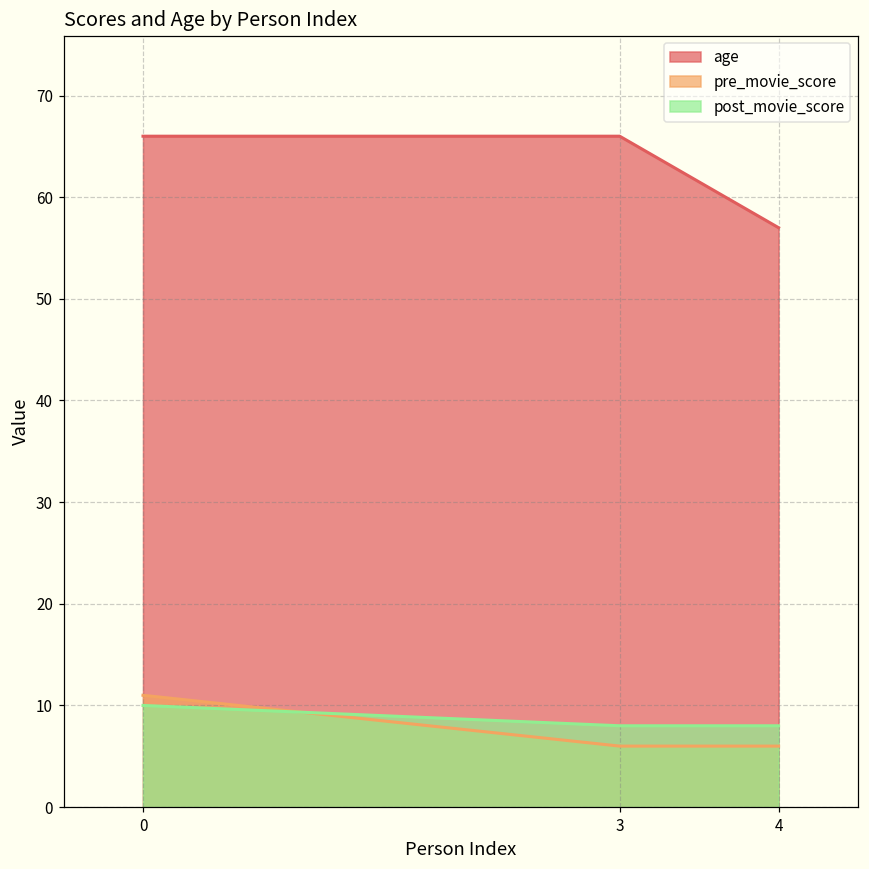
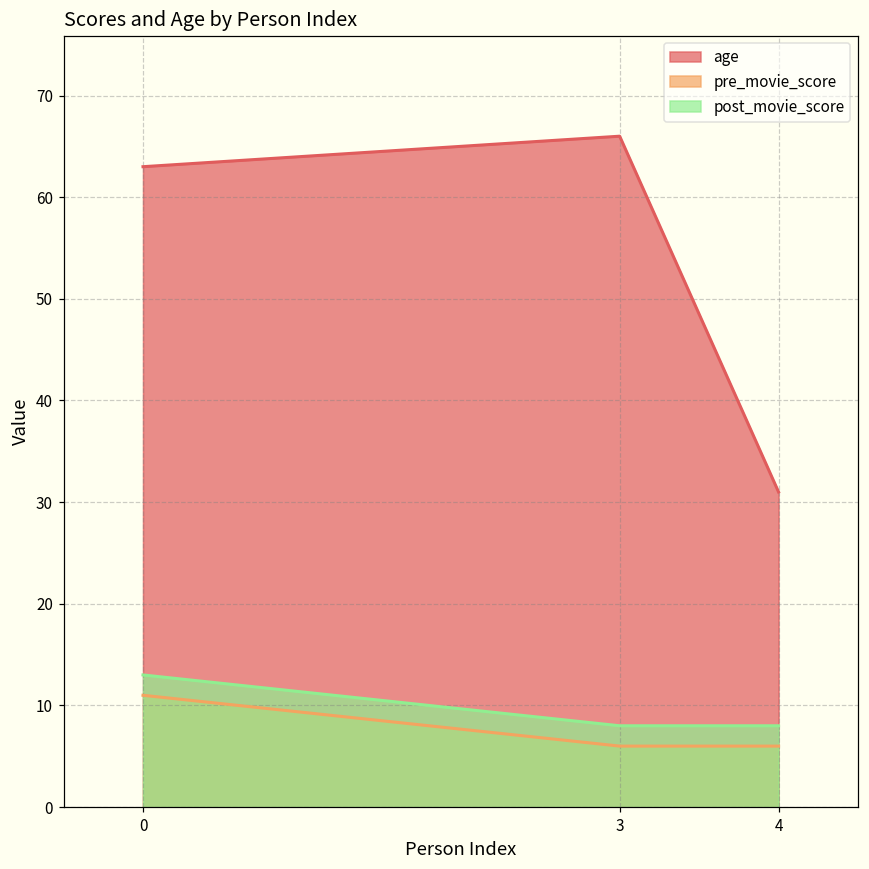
  {
    "age": {
-     "0": 66,
+     "0": 63,
      "3": 66,
-     "4": 57
+     "4": 31
    },
    "pre_movie_score": {
      "0": 11,
      "3": 6,
      "4": 6
    },
    "post_movie_score": {
-     "0": 10,
+     "0": 13,
      "3": 8,
      "4": 8
    }
  }
